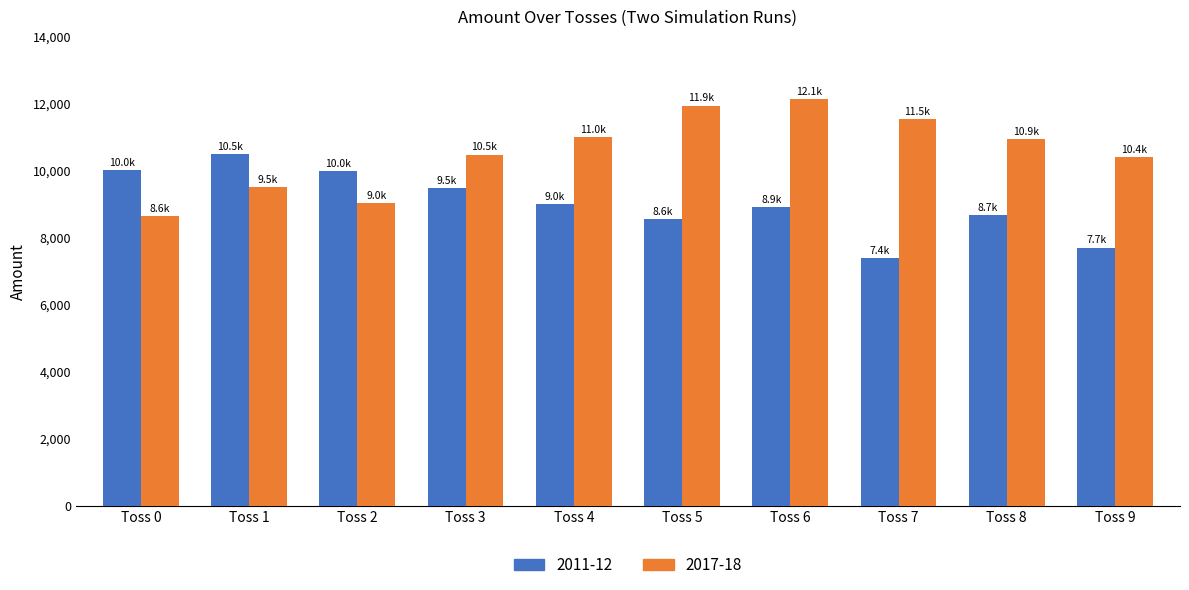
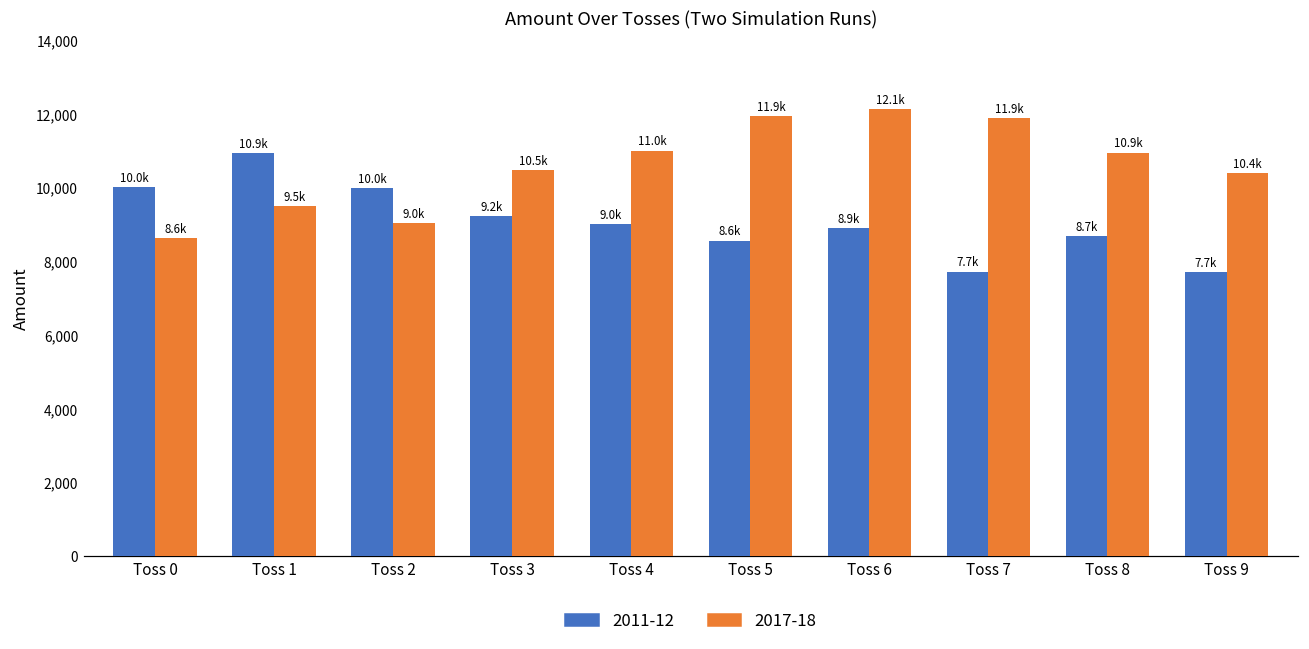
  {
    "2011-12": {
      "Toss 0": "10.0k",
-     "Toss 1": "10.5k",
+     "Toss 1": "10.9k",
      "Toss 2": "10.0k",
-     "Toss 3": "9.5k",
+     "Toss 3": "9.2k",
      "Toss 4": "9.0k",
      "Toss 5": "8.6k",
      "Toss 6": "8.9k",
-     "Toss 7": "7.4k",
+     "Toss 7": "7.7k",
      "Toss 8": "8.7k",
      "Toss 9": "7.7k"
    },
    "2017-18": {
      "Toss 0": "8.6k",
      "Toss 1": "9.5k",
      "Toss 2": "9.0k",
      "Toss 3": "10.5k",
      "Toss 4": "11.0k",
      "Toss 5": "11.9k",
      "Toss 6": "12.1k",
-     "Toss 7": "11.5k",
+     "Toss 7": "11.9k",
      "Toss 8": "10.9k",
      "Toss 9": "10.4k"
    }
  }
